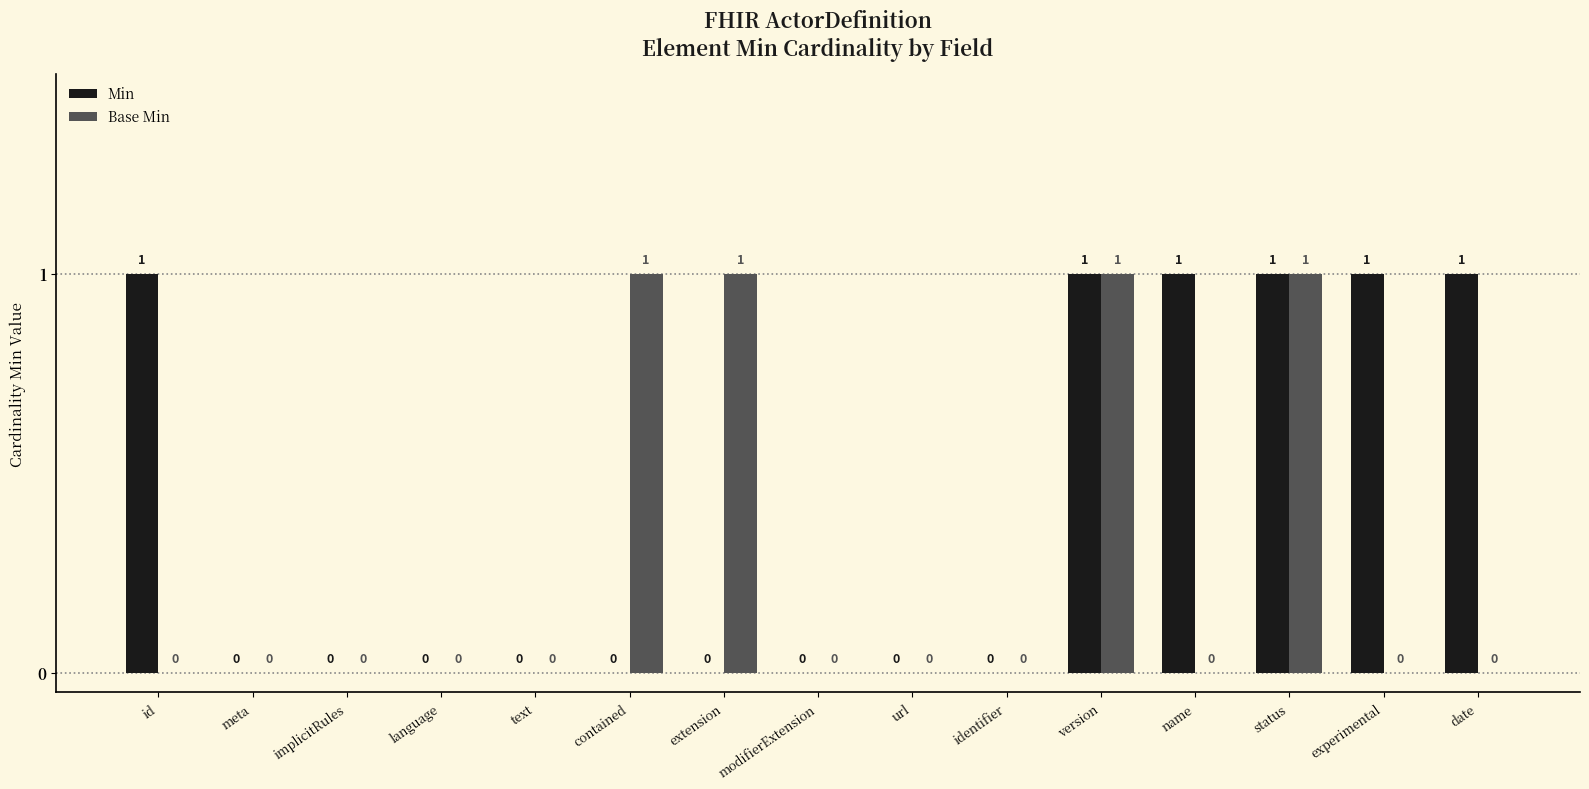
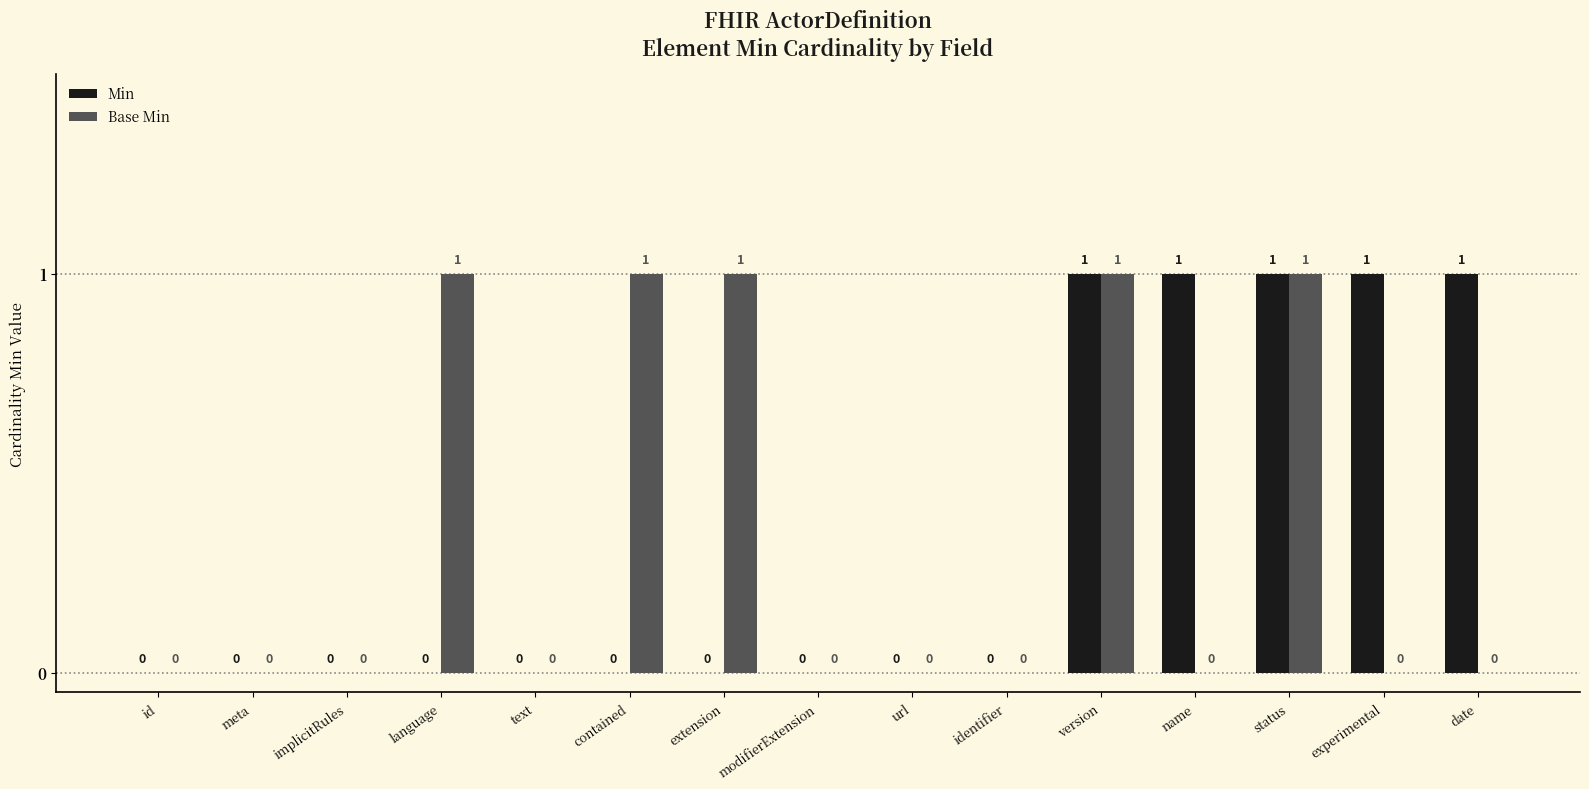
  {
    "Min": {
-     "id": 1,
+     "id": 0,
      "meta": 0,
      "implicitRules": 0,
      "language": 0,
      "text": 0,
      "contained": 0,
      "extension": 0,
      "modifierExtension": 0,
      "url": 0,
      "identifier": 0,
      "version": 1,
      "name": 1,
      "status": 1,
      "experimental": 1,
      "date": 1
    },
    "Base Min": {
      "id": 0,
      "meta": 0,
      "implicitRules": 0,
-     "language": 0,
+     "language": 1,
      "text": 0,
      "contained": 1,
      "extension": 1,
      "modifierExtension": 0,
      "url": 0,
      "identifier": 0,
      "version": 1,
      "name": 0,
      "status": 1,
      "experimental": 0,
      "date": 0
    }
  }
